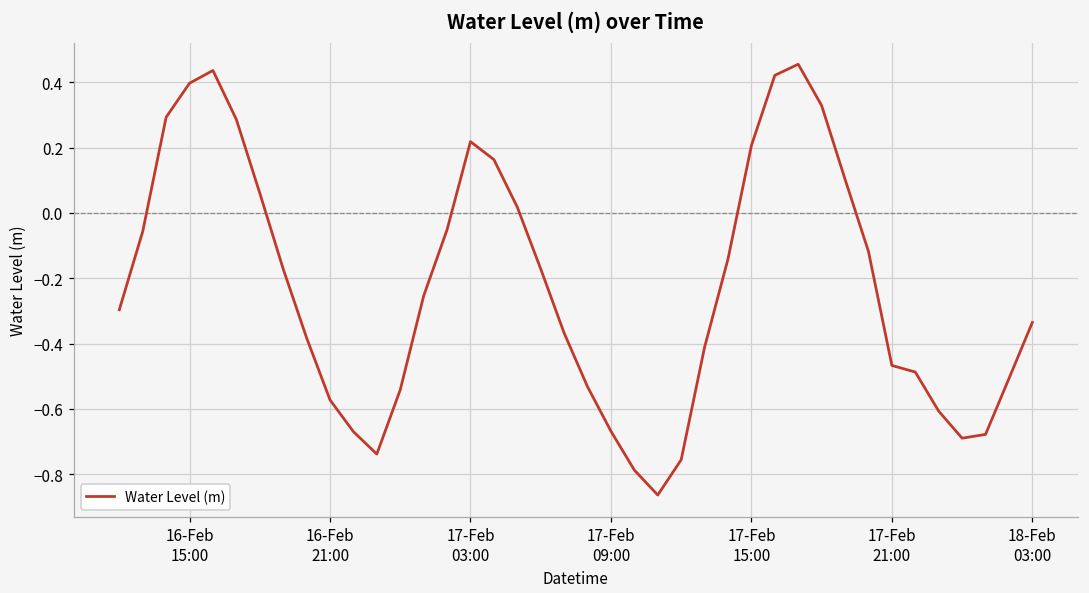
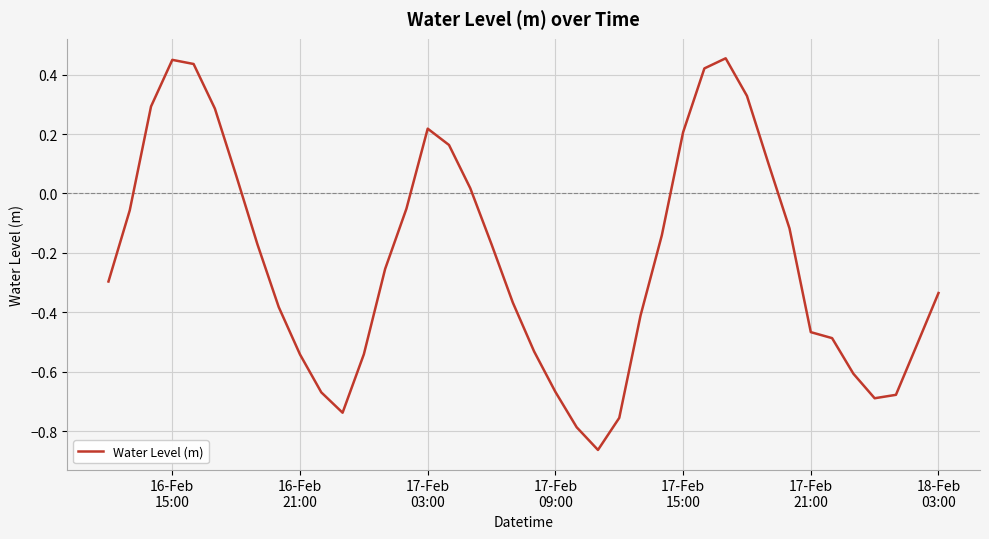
  {
-   "16-Feb 15:00": 0.40,
-   "16-Feb 21:00": -0.57,
+   "16-Feb 15:00": 0.45,
+   "16-Feb 21:00": -0.54,
    "17-Feb 03:00": 0.22,
    "17-Feb 09:00": -0.67,
    "17-Feb 15:00": 0.21,
    "17-Feb 21:00": -0.47,
    "18-Feb 03:00": -0.34
  }
